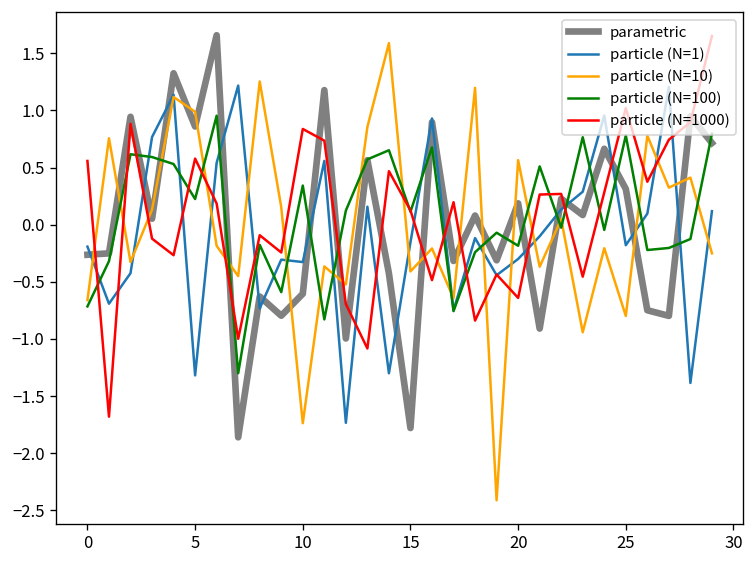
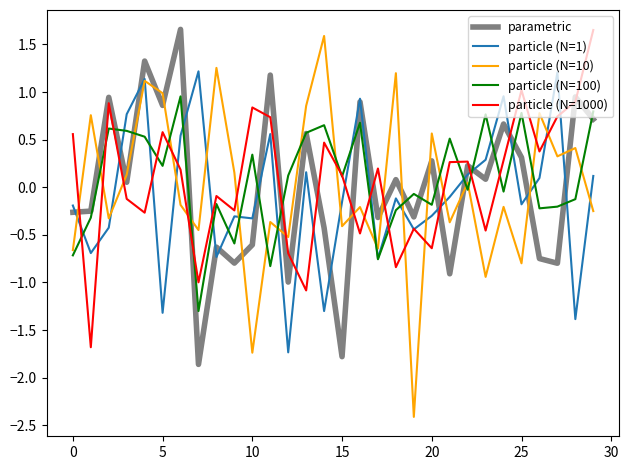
  {
    "parametric": {
      "0": -0.3,
      "5": 0.9,
      "10": -0.6,
      "15": -1.8,
-     "20": 0.2,
+     "20": 0.3,
      "25": 0.3
    },
    "particle (N=1)": {
      "0": -0.2,
      "5": -1.3,
      "10": -0.3,
      "15": -0.2,
      "20": -0.3,
      "25": -0.2
    },
    "particle (N=10)": {
      "0": -0.7,
      "5": 1.0,
      "10": -1.7,
      "15": -0.4,
      "20": 0.6,
      "25": -0.8
    },
    "particle (N=100)": {
      "0": -0.7,
      "5": 0.2,
      "10": 0.3,
      "20": -0.2
    },
    "particle (N=1000)": {
      "0": 0.6,
      "5": 0.6,
      "10": 0.8,
      "20": -0.6
    }
  }
